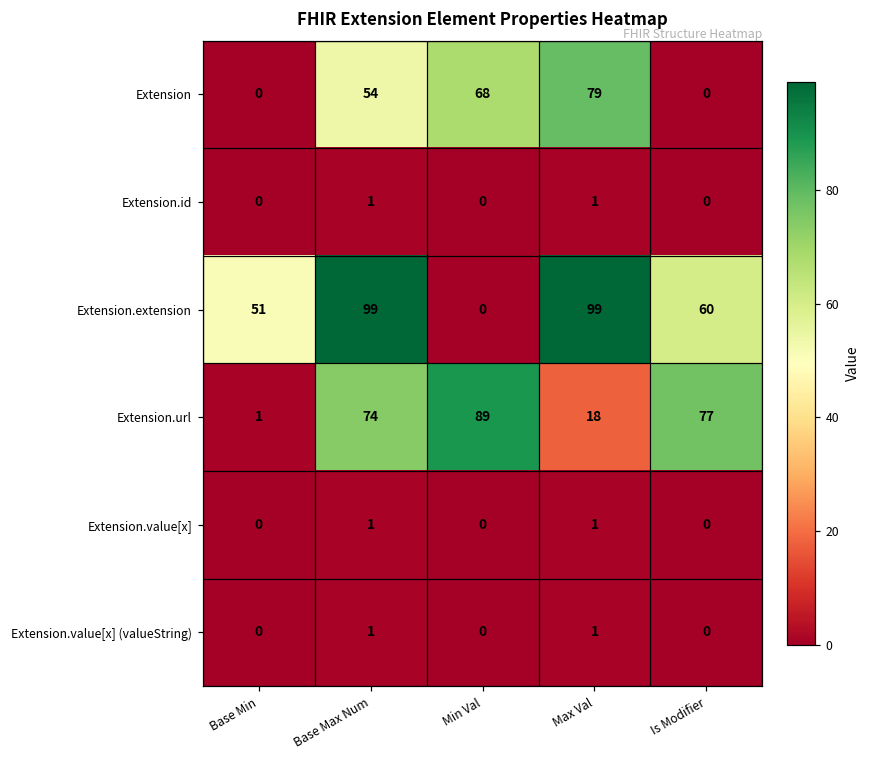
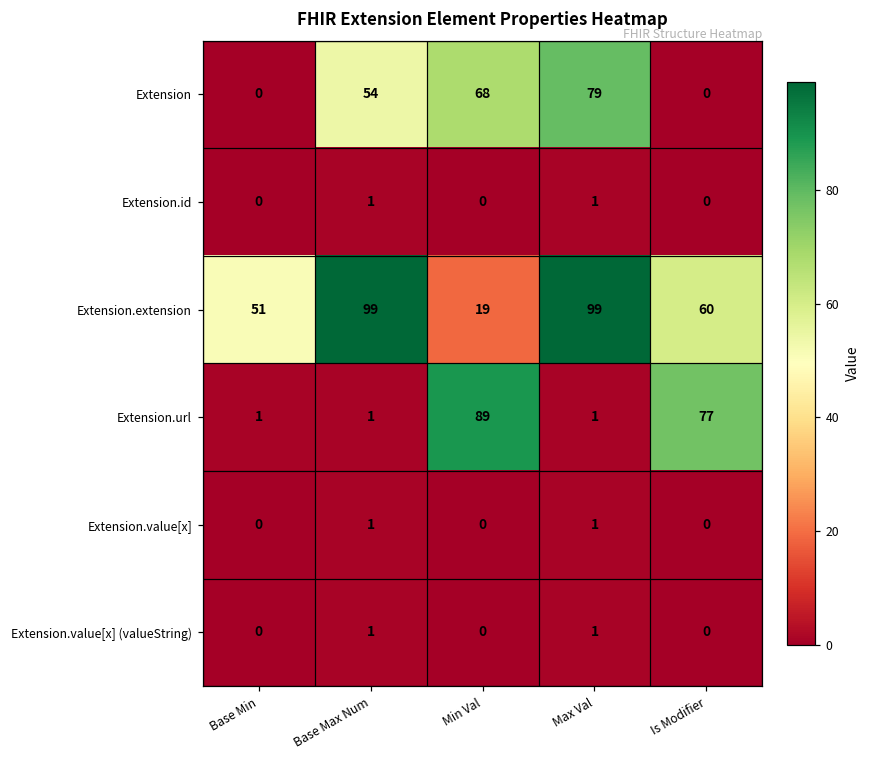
  {
    "Extension": {
      "Base Min": 0,
      "Base Max Num": 54,
      "Min Val": 68,
      "Max Val": 79,
      "Is Modifier": 0
    },
    "Extension.id": {
      "Base Min": 0,
      "Base Max Num": 1,
      "Min Val": 0,
      "Max Val": 1,
      "Is Modifier": 0
    },
    "Extension.extension": {
      "Base Min": 51,
      "Base Max Num": 99,
-     "Min Val": 0,
+     "Min Val": 19,
      "Max Val": 99,
      "Is Modifier": 60
    },
    "Extension.url": {
      "Base Min": 1,
-     "Base Max Num": 74,
+     "Base Max Num": 1,
      "Min Val": 89,
-     "Max Val": 18,
+     "Max Val": 1,
      "Is Modifier": 77
    },
    "Extension.value[x]": {
      "Base Min": 0,
      "Base Max Num": 1,
      "Min Val": 0,
      "Max Val": 1,
      "Is Modifier": 0
    },
    "Extension.value[x] (valueString)": {
      "Base Min": 0,
      "Base Max Num": 1,
      "Min Val": 0,
      "Max Val": 1,
      "Is Modifier": 0
    }
  }
